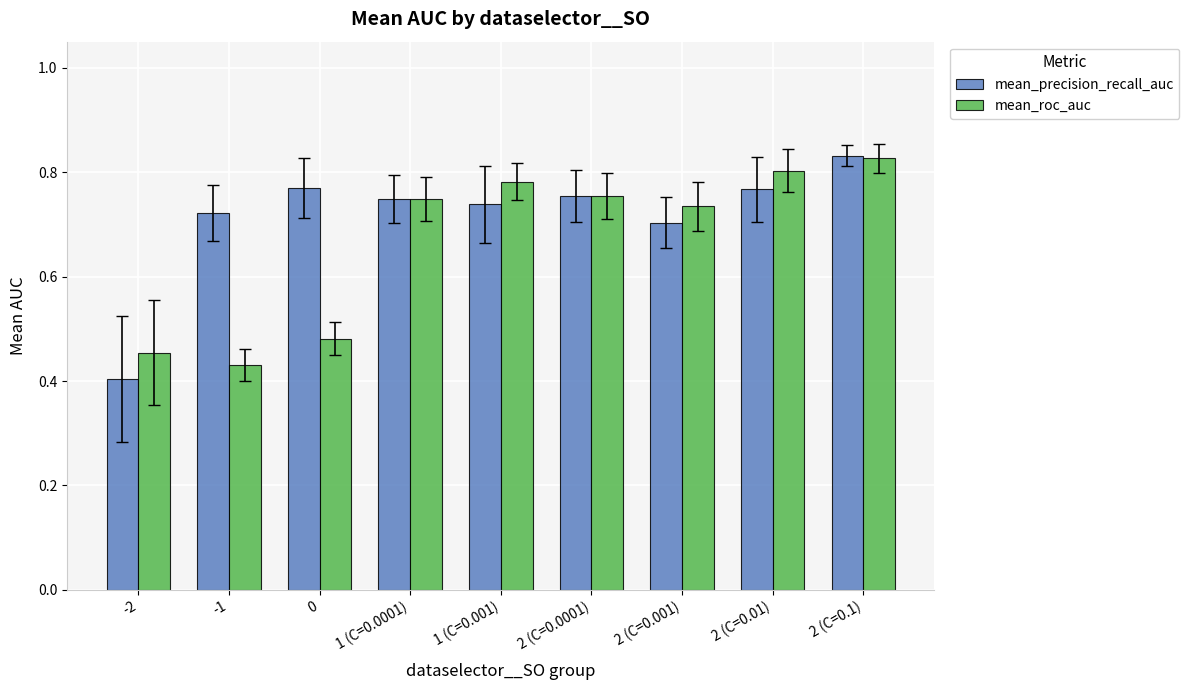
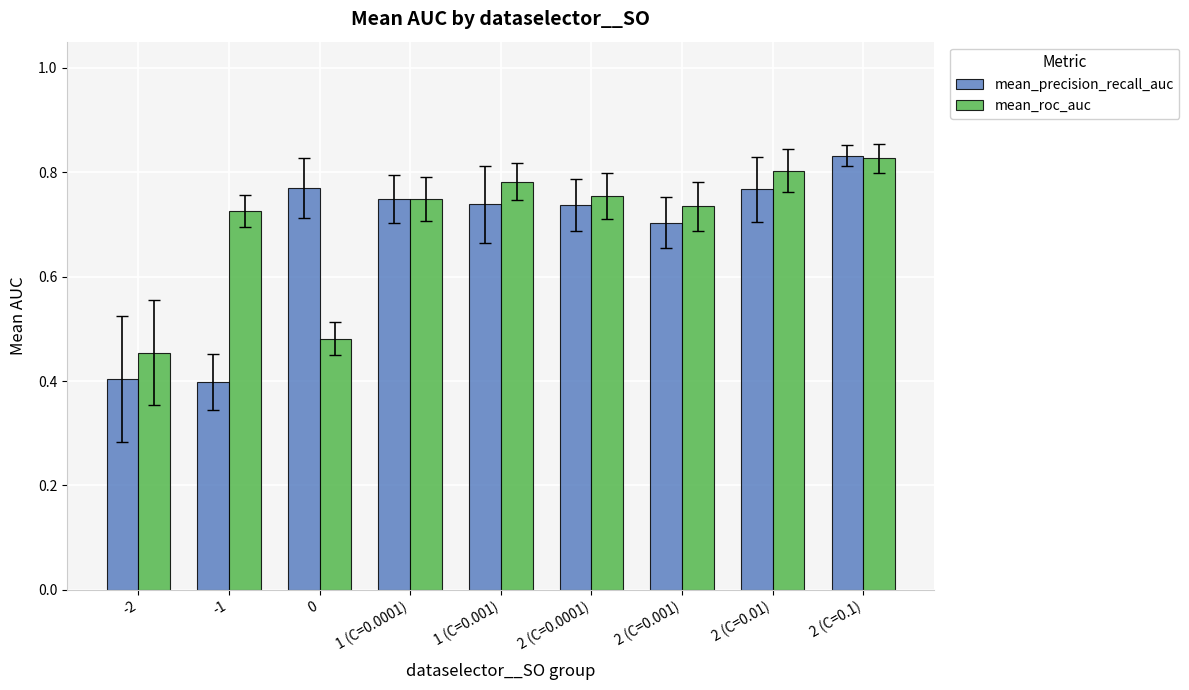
  {
    "mean_precision_recall_auc": {
      "-2": 0.40,
-     "-1": 0.72,
+     "-1": 0.40,
      "0": 0.77,
      "1 (C=0.0001)": 0.75,
      "1 (C=0.001)": 0.74,
-     "2 (C=0.0001)": 0.75,
+     "2 (C=0.0001)": 0.74,
      "2 (C=0.001)": 0.70,
      "2 (C=0.01)": 0.77,
      "2 (C=0.1)": 0.83
    },
    "mean_roc_auc": {
      "-2": 0.45,
-     "-1": 0.43,
+     "-1": 0.73,
      "0": 0.48,
      "1 (C=0.0001)": 0.75,
      "1 (C=0.001)": 0.78,
      "2 (C=0.0001)": 0.75,
      "2 (C=0.001)": 0.73,
      "2 (C=0.01)": 0.80,
      "2 (C=0.1)": 0.83
    }
  }
